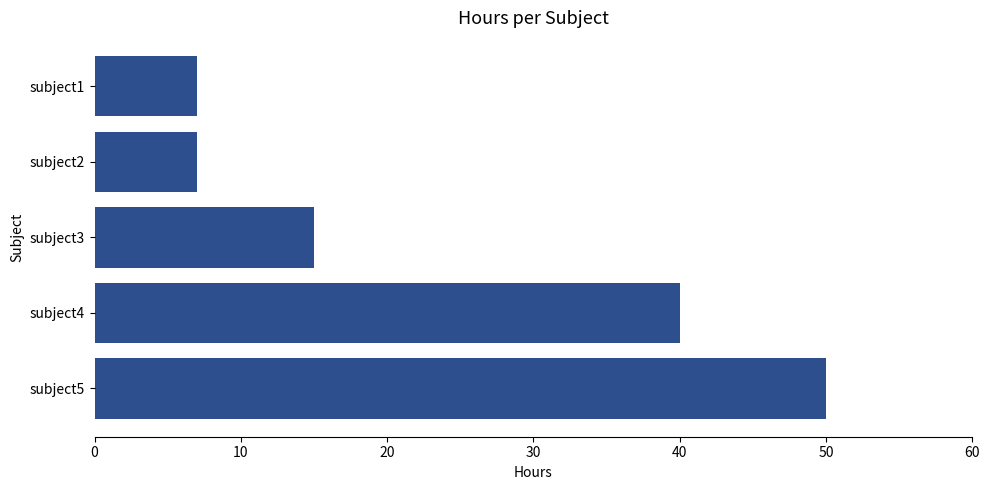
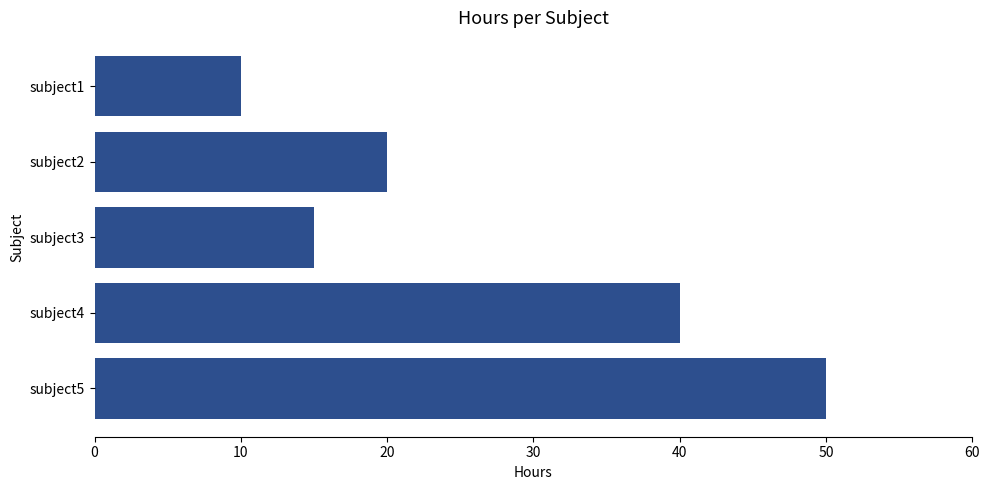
  {
-   "subject1": 7,
-   "subject2": 7,
+   "subject1": 10,
+   "subject2": 20,
    "subject3": 15,
    "subject4": 40,
    "subject5": 50
  }
